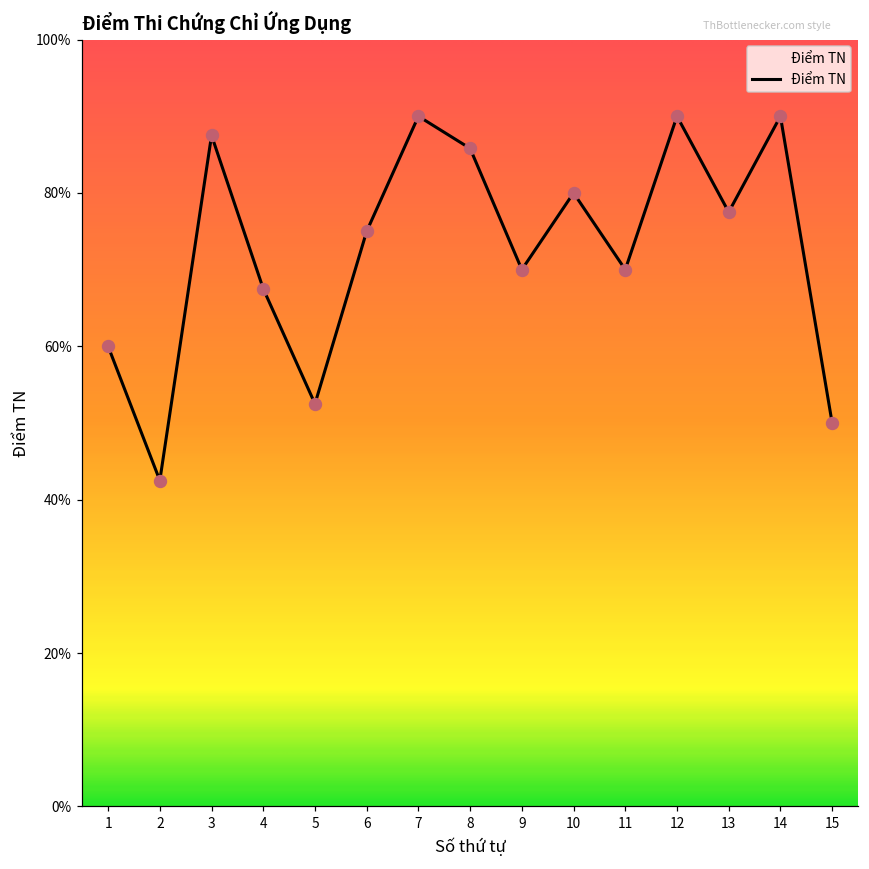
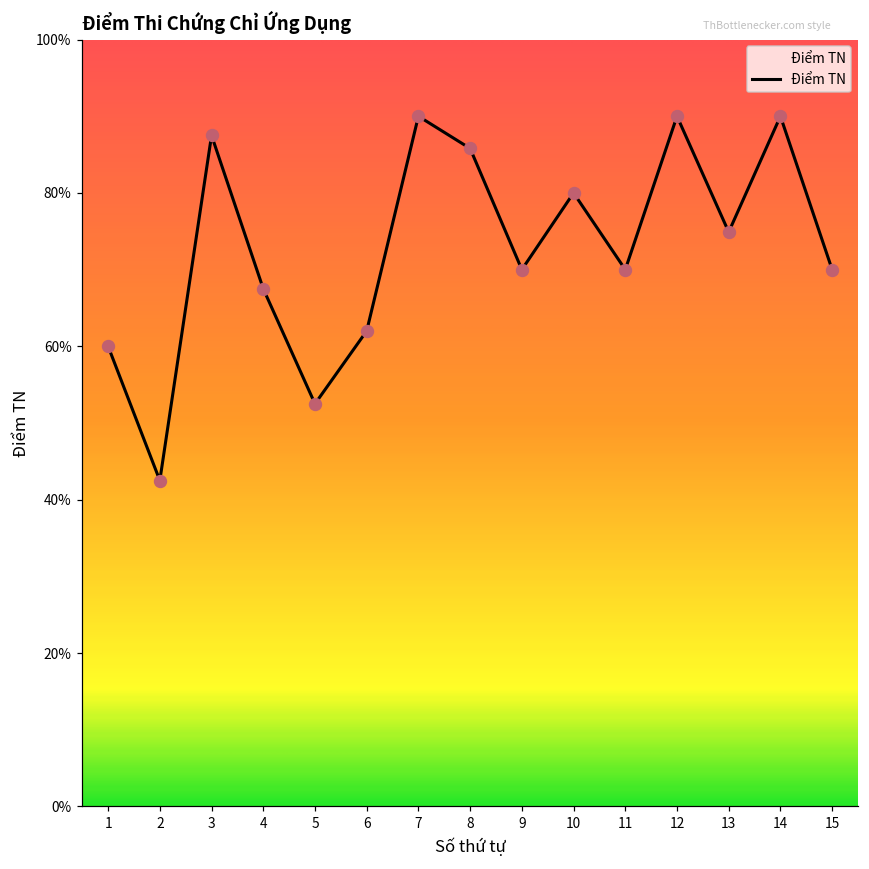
  {
    "1": "60%",
    "2": "43%",
    "3": "88%",
    "4": "68%",
    "5": "53%",
-   "6": "75%",
+   "6": "62%",
    "7": "90%",
    "8": "86%",
    "9": "70%",
    "10": "80%",
    "11": "70%",
    "12": "90%",
-   "13": "78%",
+   "13": "75%",
    "14": "90%",
-   "15": "50%"
+   "15": "70%"
  }
